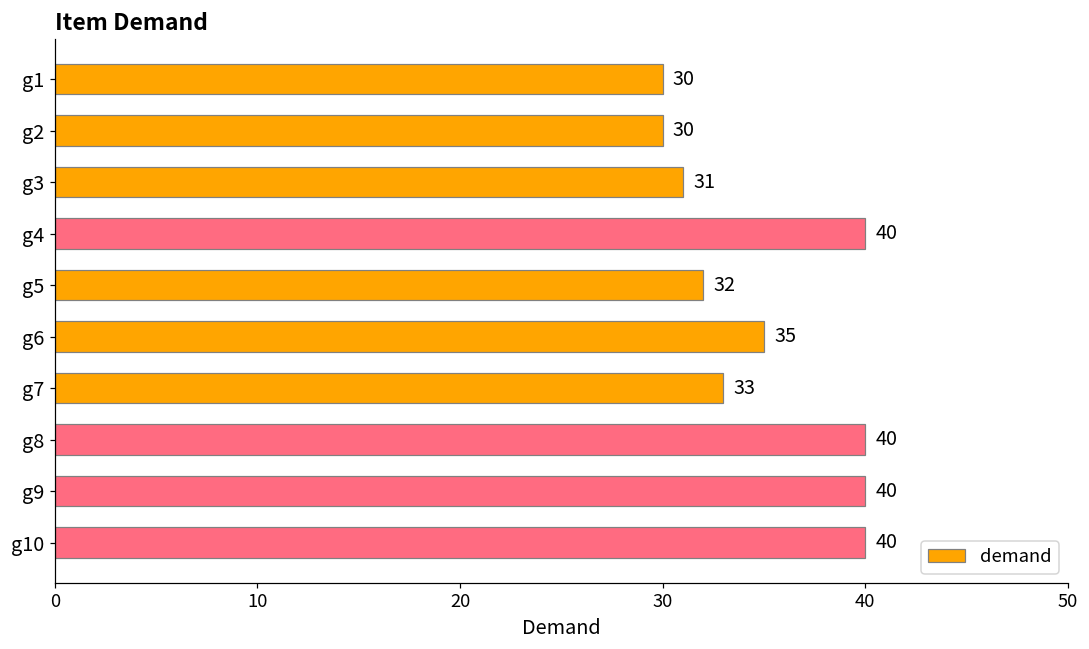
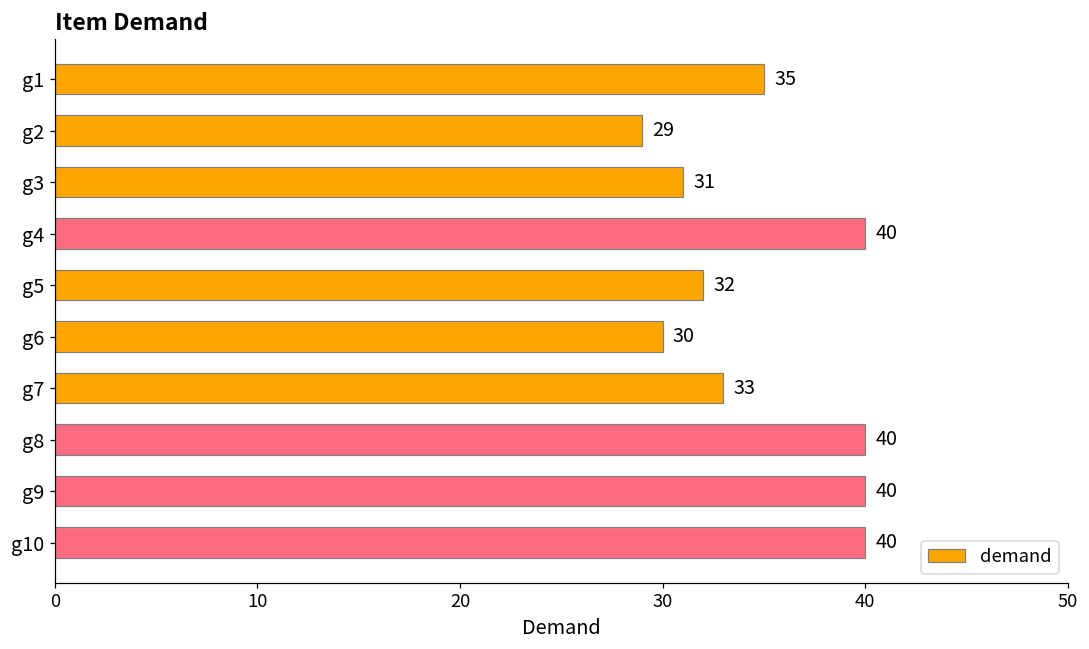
  {
-   "g1": 30,
-   "g2": 30,
+   "g1": 35,
+   "g2": 29,
    "g3": 31,
    "g4": 40,
    "g5": 32,
-   "g6": 35,
+   "g6": 30,
    "g7": 33,
    "g8": 40,
    "g9": 40,
    "g10": 40
  }
